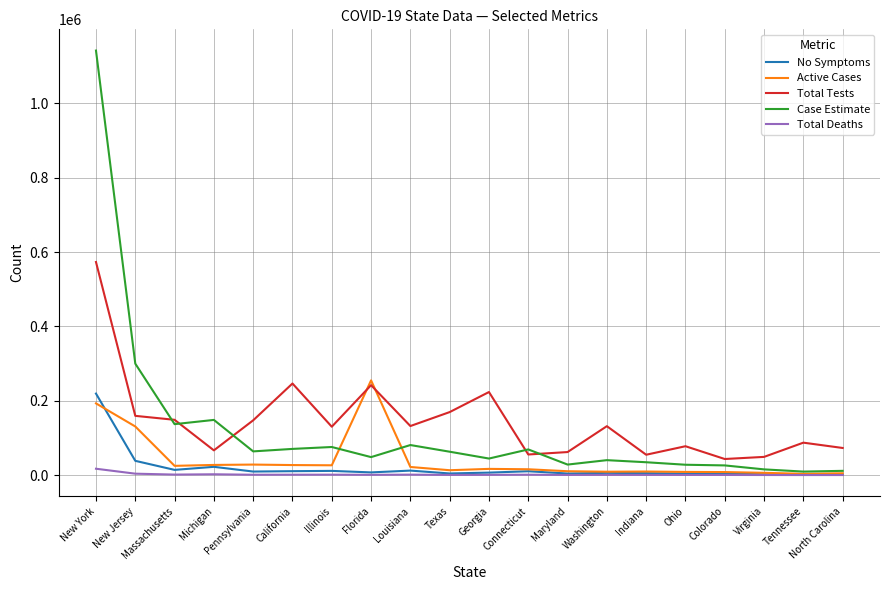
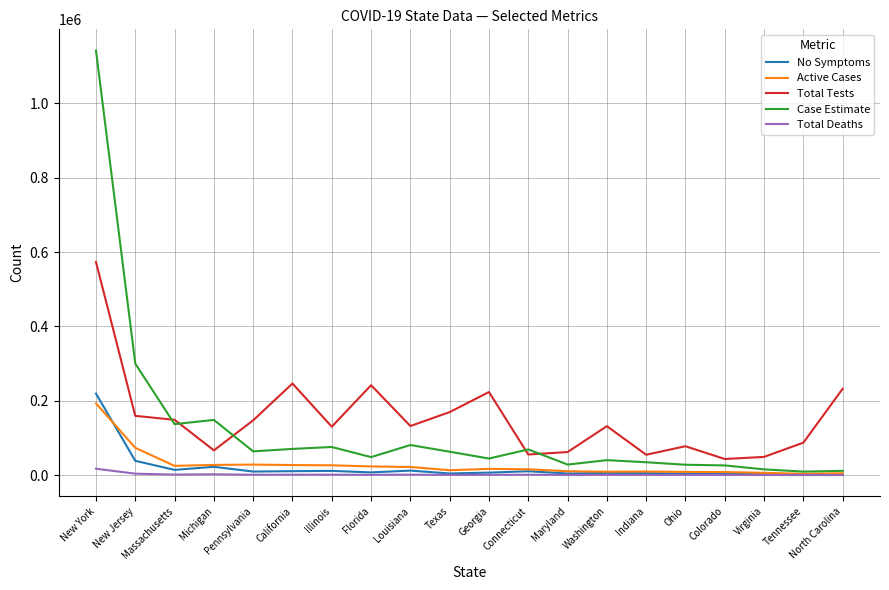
  {
    "No Symptoms": {
      "New York": 220000,
      "New Jersey": 40000,
      "Massachusetts": 10000,
      "Pennsylvania": 10000,
      "California": 10000,
      "Illinois": 10000,
      "Louisiana": 10000
    },
    "Active Cases": {
      "New York": 190000,
-     "New Jersey": 130000,
+     "New Jersey": 70000,
      "Massachusetts": 20000,
      "Pennsylvania": 30000,
      "California": 30000,
      "Illinois": 30000,
-     "Florida": 250000,
+     "Florida": 20000,
      "Louisiana": 20000,
      "Texas": 10000,
      "Georgia": 20000
    },
    "Total Tests": {
      "New York": 570000,
      "New Jersey": 160000,
      "Massachusetts": 150000,
      "Michigan": 70000,
      "Pennsylvania": 150000,
      "California": 250000,
      "Illinois": 130000,
      "Florida": 240000,
      "Louisiana": 130000,
      "Texas": 170000,
      "Georgia": 220000,
      "Connecticut": 60000,
      "Maryland": 60000,
      "Washington": 130000,
      "Indiana": 50000,
      "Ohio": 80000,
      "Colorado": 40000,
      "Virginia": 50000,
      "Tennessee": 90000,
-     "North Carolina": 70000
+     "North Carolina": 230000
    },
    "Case Estimate": {
      "New York": 1140000,
      "New Jersey": 300000,
      "Massachusetts": 140000,
      "Michigan": 150000,
      "Pennsylvania": 60000,
      "California": 70000,
      "Illinois": 80000,
      "Florida": 50000,
      "Louisiana": 80000,
      "Texas": 60000,
      "Georgia": 40000,
      "Connecticut": 70000,
      "Maryland": 30000,
      "Washington": 40000,
      "Indiana": 30000,
      "Ohio": 30000,
      "Colorado": 30000,
      "Virginia": 20000
    },
    "Total Deaths": {
      "New York": 20000,
      "New Jersey": 0,
      "Massachusetts": 0,
      "Michigan": 0,
      "Pennsylvania": 0,
      "California": 0,
      "Illinois": 0,
      "Louisiana": 0,
      "Connecticut": 0
    }
  }
